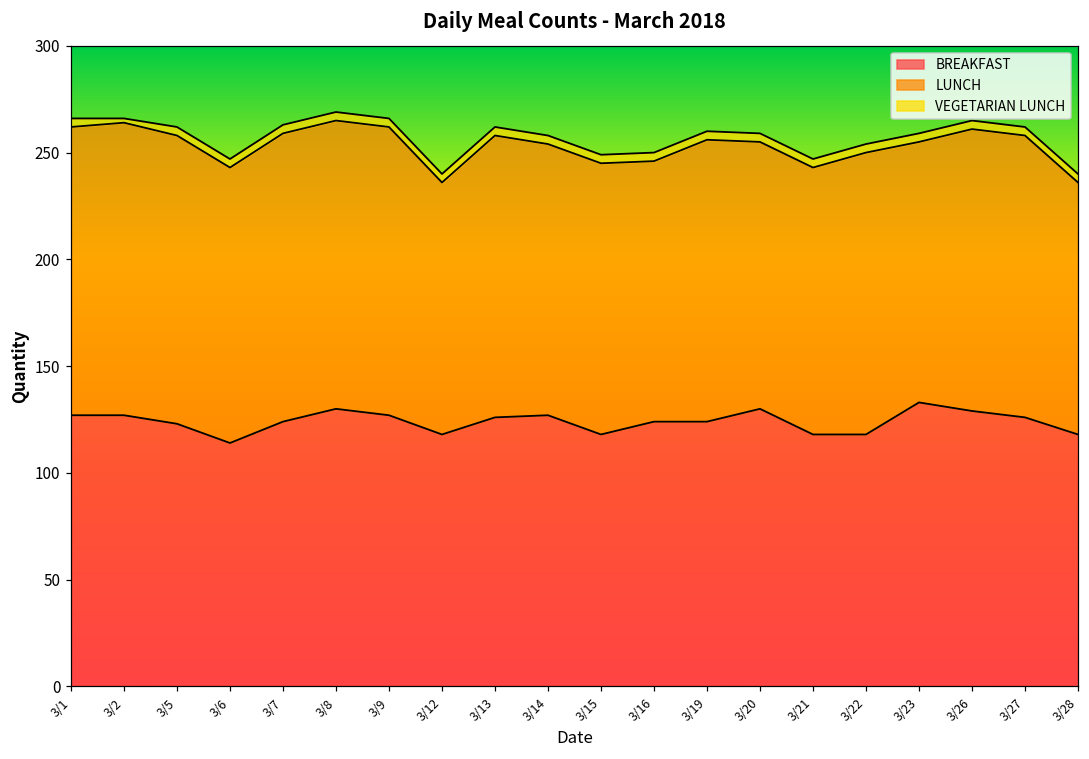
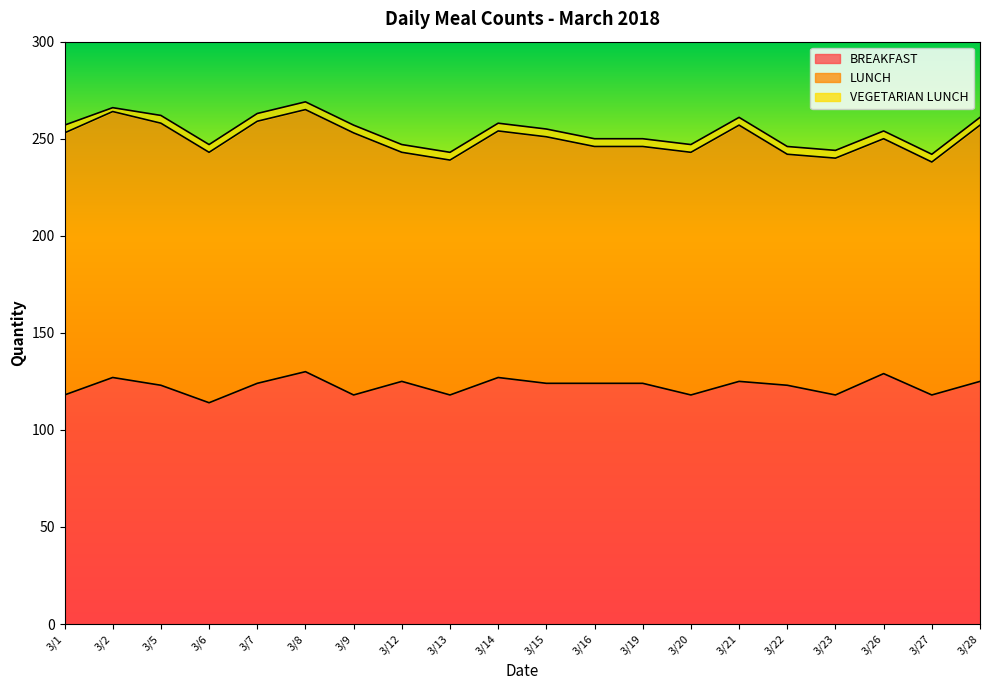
  {
    "BREAKFAST": {
-     "3/1": 127,
+     "3/1": 118,
      "3/2": 127,
      "3/5": 123,
      "3/6": 114,
      "3/7": 124,
      "3/8": 130,
-     "3/9": 127,
-     "3/12": 118,
-     "3/13": 126,
+     "3/9": 118,
+     "3/12": 125,
+     "3/13": 118,
      "3/14": 127,
-     "3/15": 118,
+     "3/15": 124,
      "3/16": 124,
      "3/19": 124,
-     "3/20": 130,
-     "3/21": 118,
-     "3/22": 118,
-     "3/23": 133,
+     "3/20": 118,
+     "3/21": 125,
+     "3/22": 123,
+     "3/23": 118,
      "3/26": 129,
-     "3/27": 126,
-     "3/28": 118
+     "3/27": 118,
+     "3/28": 125
    },
    "LUNCH": {
      "3/1": 135,
      "3/2": 137,
      "3/5": 135,
      "3/6": 129,
      "3/7": 135,
      "3/8": 135,
      "3/9": 135,
      "3/12": 118,
-     "3/13": 132,
+     "3/13": 121,
      "3/14": 127,
      "3/15": 127,
      "3/16": 122,
-     "3/19": 132,
+     "3/19": 122,
      "3/20": 125,
-     "3/21": 125,
-     "3/22": 132,
+     "3/21": 132,
+     "3/22": 119,
      "3/23": 122,
-     "3/26": 132,
-     "3/27": 132,
-     "3/28": 118
+     "3/26": 121,
+     "3/27": 120,
+     "3/28": 132
    },
    "VEGETARIAN LUNCH": {
      "3/1": 4,
      "3/2": 2,
      "3/5": 4,
      "3/6": 4,
      "3/7": 4,
      "3/8": 4,
      "3/9": 4,
      "3/12": 4,
      "3/13": 4,
      "3/14": 4,
      "3/15": 4,
      "3/16": 4,
      "3/19": 4,
      "3/20": 4,
      "3/21": 4,
      "3/22": 4,
      "3/23": 4,
      "3/26": 4,
      "3/27": 4,
      "3/28": 4
    }
  }
